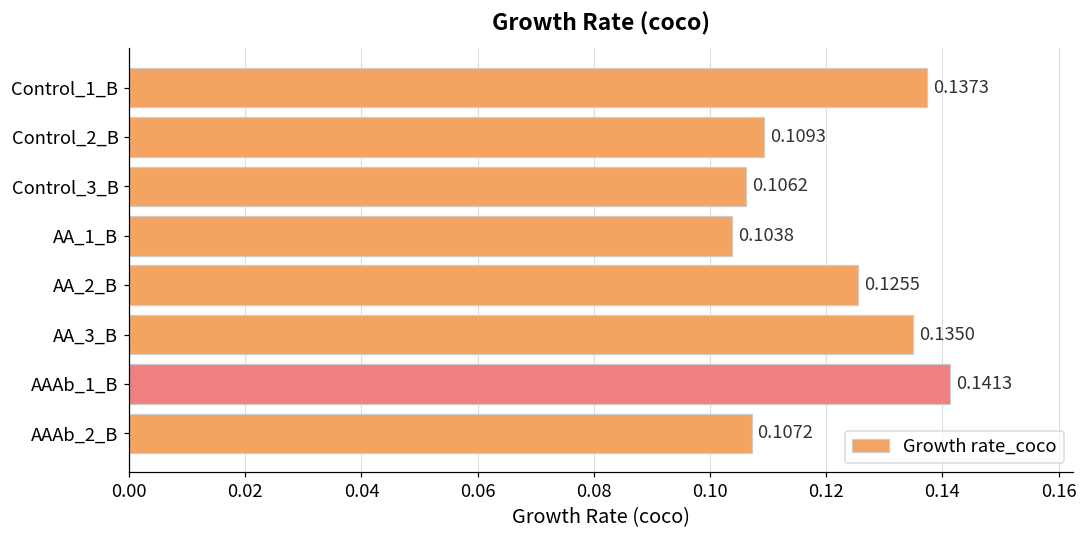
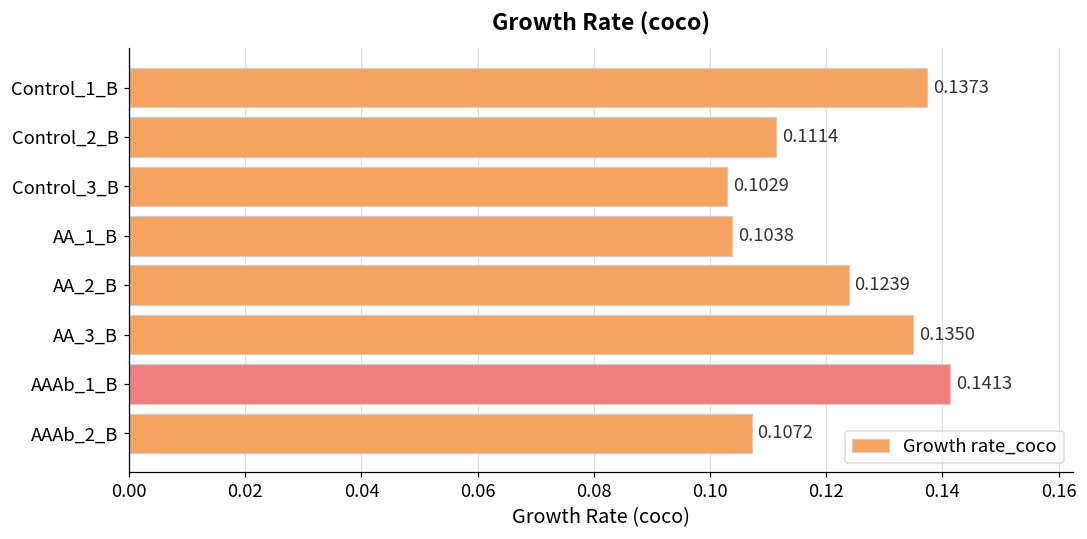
  {
    "Control_1_B": 0.1373,
-   "Control_2_B": 0.1093,
-   "Control_3_B": 0.1062,
+   "Control_2_B": 0.1114,
+   "Control_3_B": 0.1029,
    "AA_1_B": 0.1038,
-   "AA_2_B": 0.1255,
+   "AA_2_B": 0.1239,
    "AA_3_B": 0.1350,
    "AAAb_1_B": 0.1413,
    "AAAb_2_B": 0.1072
  }
